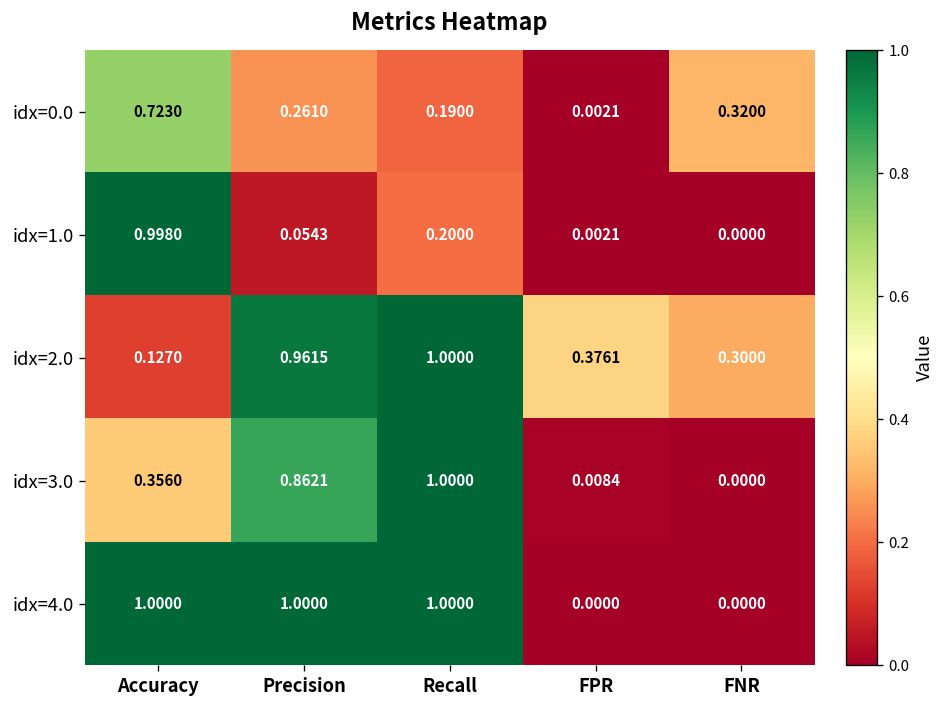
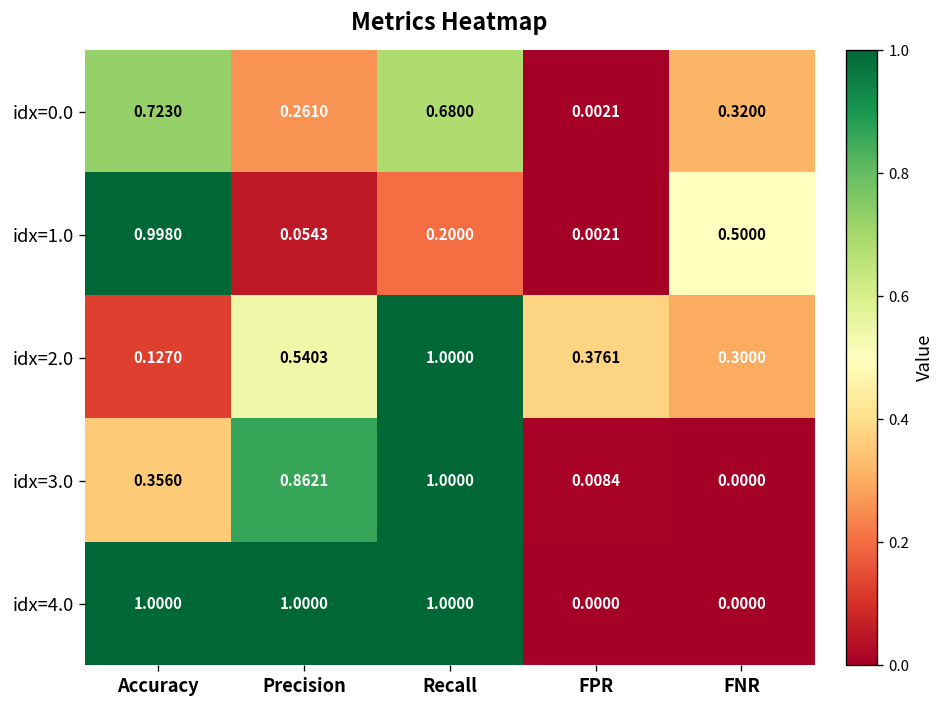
  {
    "idx=0.0": {
      "Accuracy": 0.7230,
      "Precision": 0.2610,
-     "Recall": 0.1900,
+     "Recall": 0.6800,
      "FPR": 0.0021,
      "FNR": 0.3200
    },
    "idx=1.0": {
      "Accuracy": 0.9980,
      "Precision": 0.0543,
      "Recall": 0.2000,
      "FPR": 0.0021,
-     "FNR": 0.0000
+     "FNR": 0.5000
    },
    "idx=2.0": {
      "Accuracy": 0.1270,
-     "Precision": 0.9615,
+     "Precision": 0.5403,
      "Recall": 1.0000,
      "FPR": 0.3761,
      "FNR": 0.3000
    },
    "idx=3.0": {
      "Accuracy": 0.3560,
      "Precision": 0.8621,
      "Recall": 1.0000,
      "FPR": 0.0084,
      "FNR": 0.0000
    },
    "idx=4.0": {
      "Accuracy": 1.0000,
      "Precision": 1.0000,
      "Recall": 1.0000,
      "FPR": 0.0000,
      "FNR": 0.0000
    }
  }
